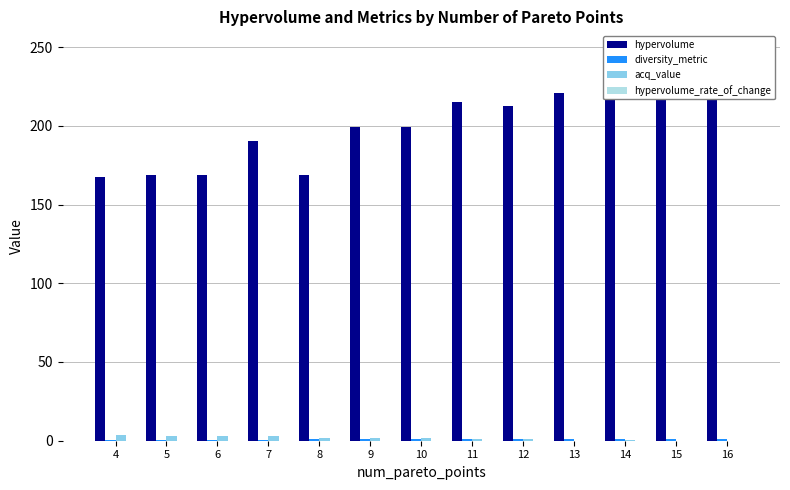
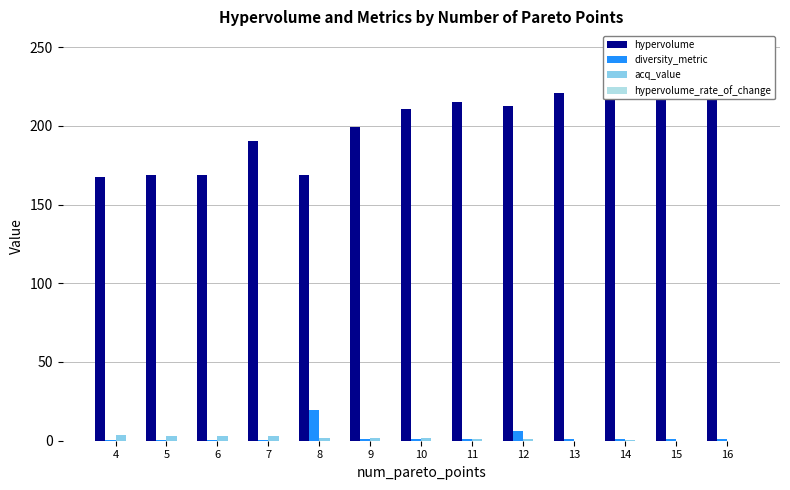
  {
    "hypervolume": {
      "4": 167,
      "5": 169,
      "6": 169,
      "7": 190,
      "8": 169,
      "9": 199,
-     "10": 199,
+     "10": 211,
      "11": 215,
      "12": 213,
      "13": 221
    },
    "diversity_metric": {
-     "8": 1,
-     "12": 1
+     "8": 19,
+     "12": 6
    }
  }
